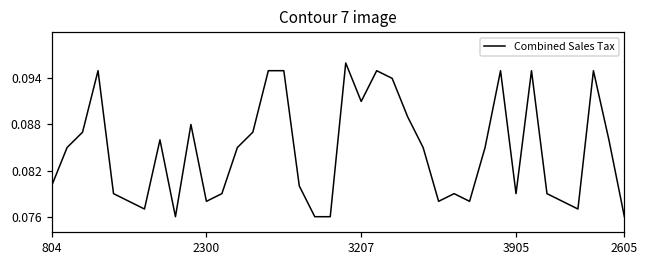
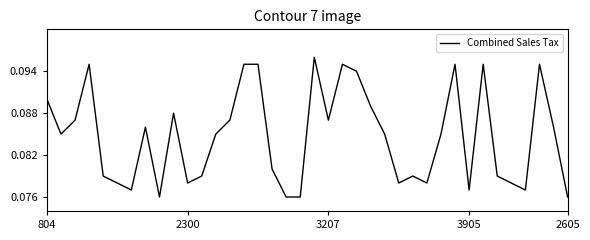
  {
-   "804": 0.08,
+   "804": 0.09,
    "2300": 0.078,
-   "3207": 0.091,
-   "3905": 0.079,
+   "3207": 0.087,
+   "3905": 0.077,
    "2605": 0.076
  }
